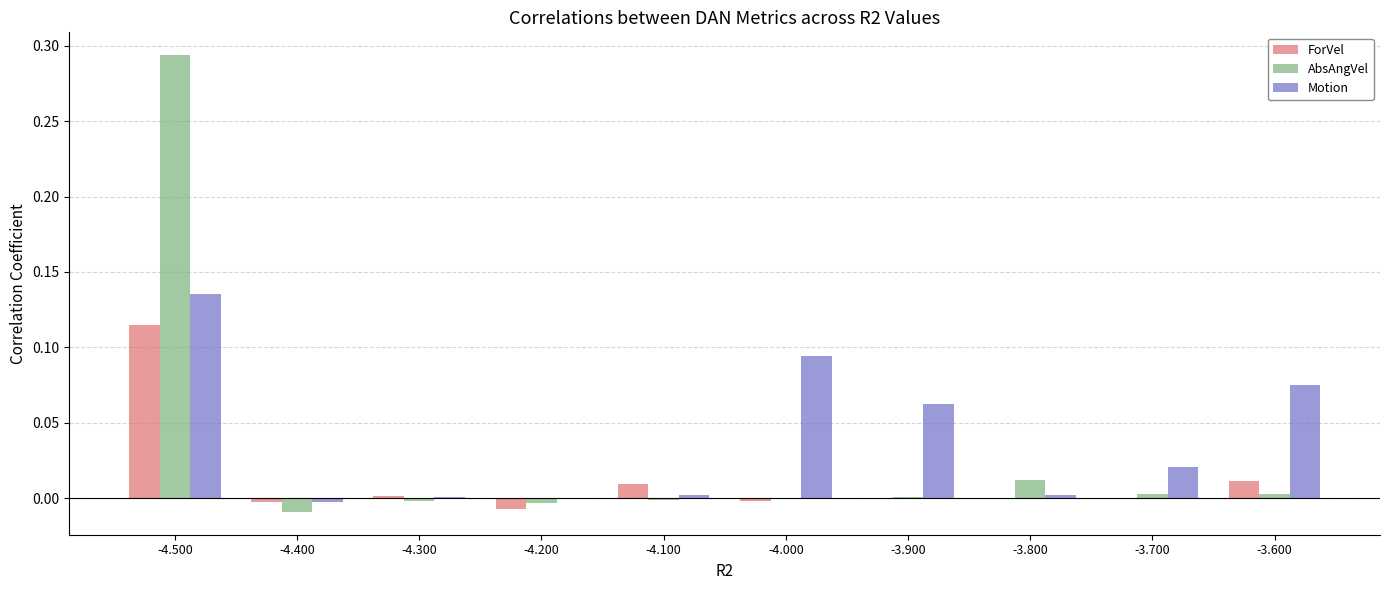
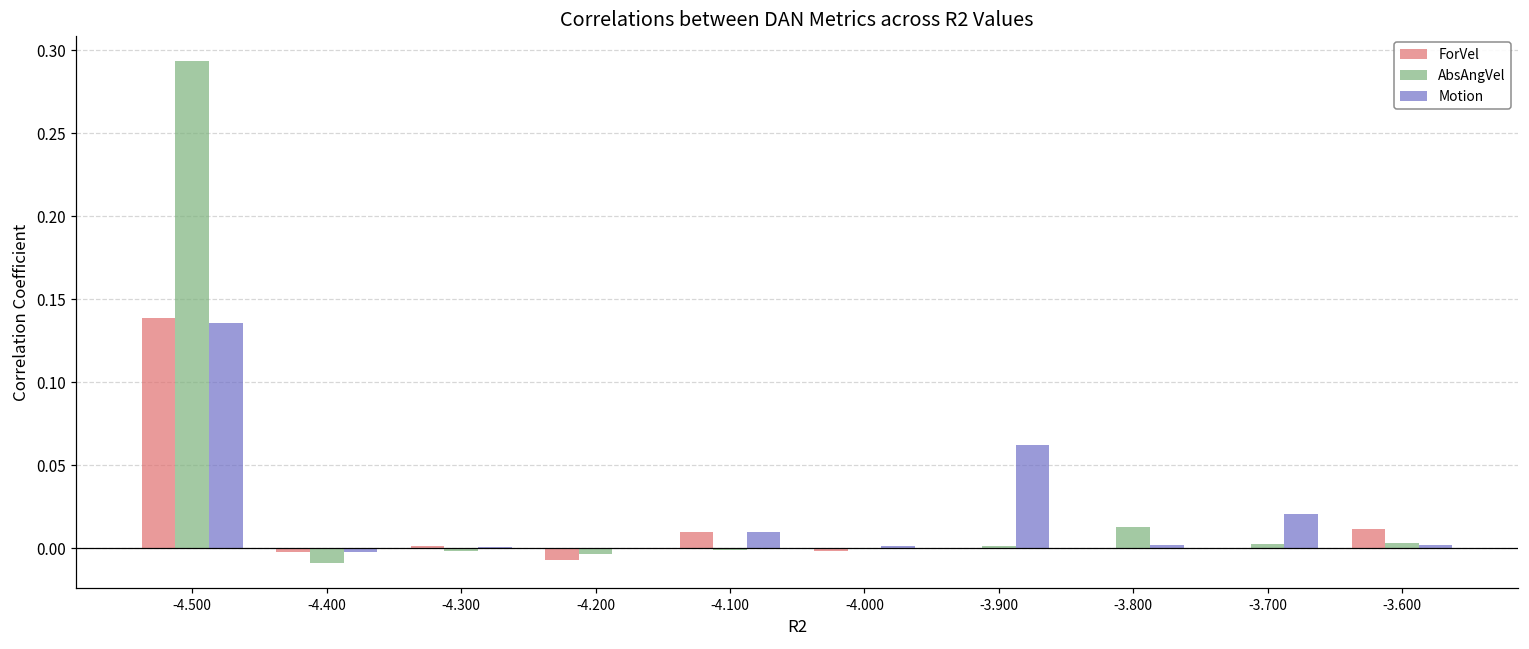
  {
    "ForVel": {
-     "-4.500": 0.115,
+     "-4.500": 0.139,
      "-4.400": -0.002,
      "-4.200": -0.007,
      "-4.100": 0.010,
      "-3.600": 0.011
    },
    "AbsAngVel": {
      "-4.500": 0.294,
      "-4.400": -0.009,
      "-4.300": -0.002,
      "-4.200": -0.003,
      "-3.800": 0.012,
      "-3.700": 0.003,
      "-3.600": 0.003
    },
    "Motion": {
      "-4.500": 0.135,
      "-4.400": -0.002,
-     "-4.100": 0.002,
-     "-4.000": 0.094,
+     "-4.100": 0.010,
+     "-4.000": 0.001,
      "-3.900": 0.062,
      "-3.800": 0.002,
      "-3.700": 0.021,
-     "-3.600": 0.075
+     "-3.600": 0.002
    }
  }
